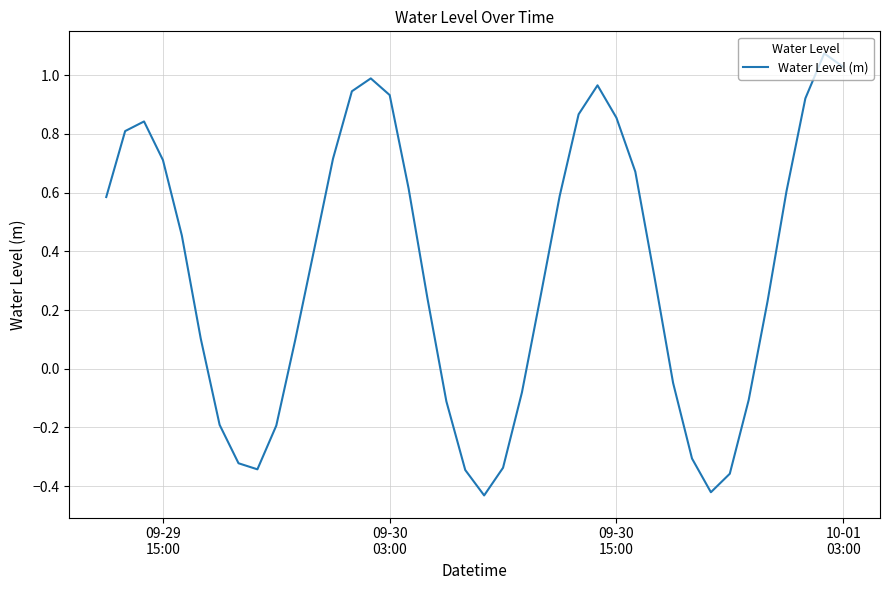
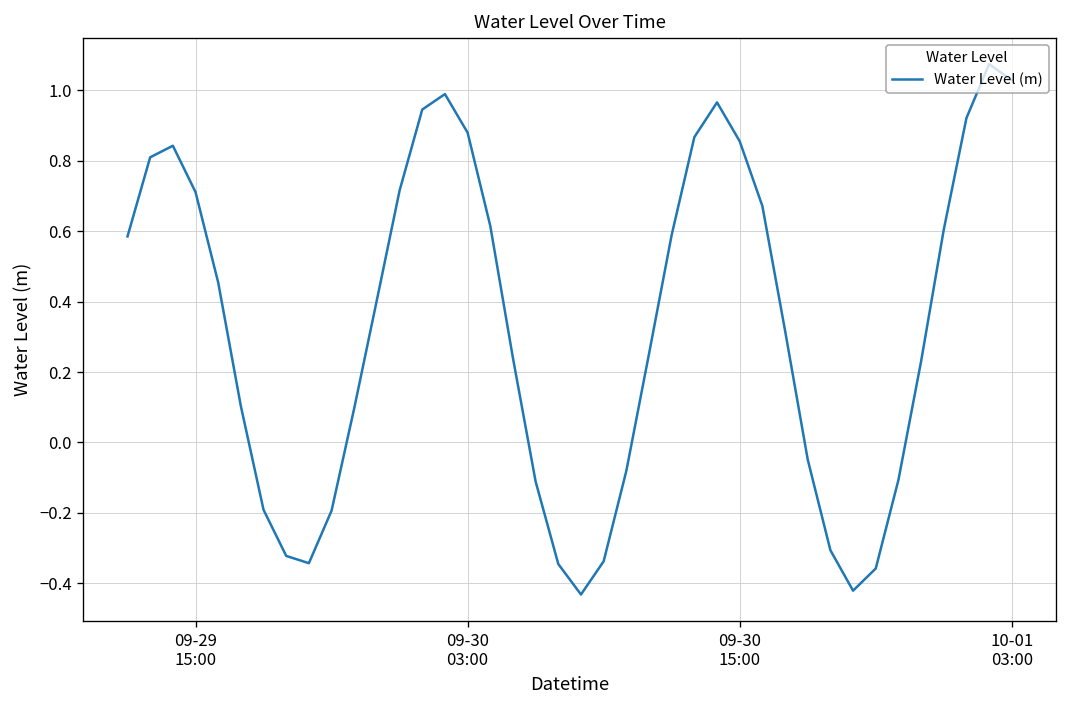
  {
    "09-29 15:00": 0.71,
-   "09-30 03:00": 0.93,
+   "09-30 03:00": 0.88,
    "09-30 15:00": 0.86
  }
